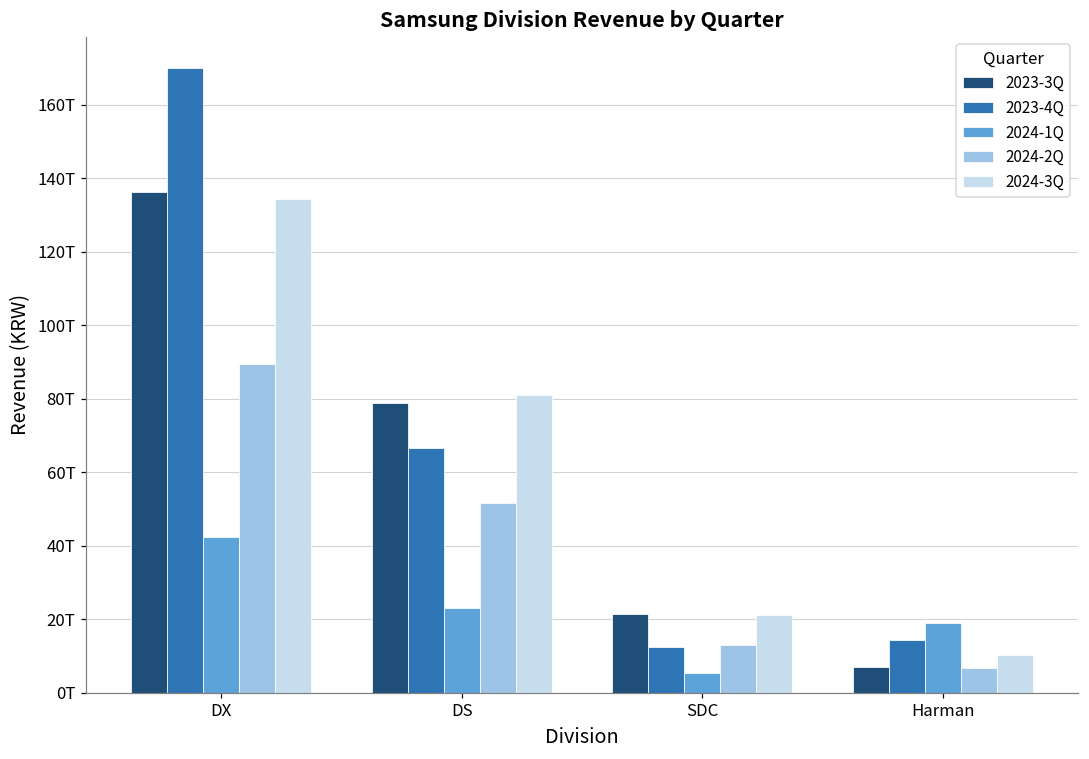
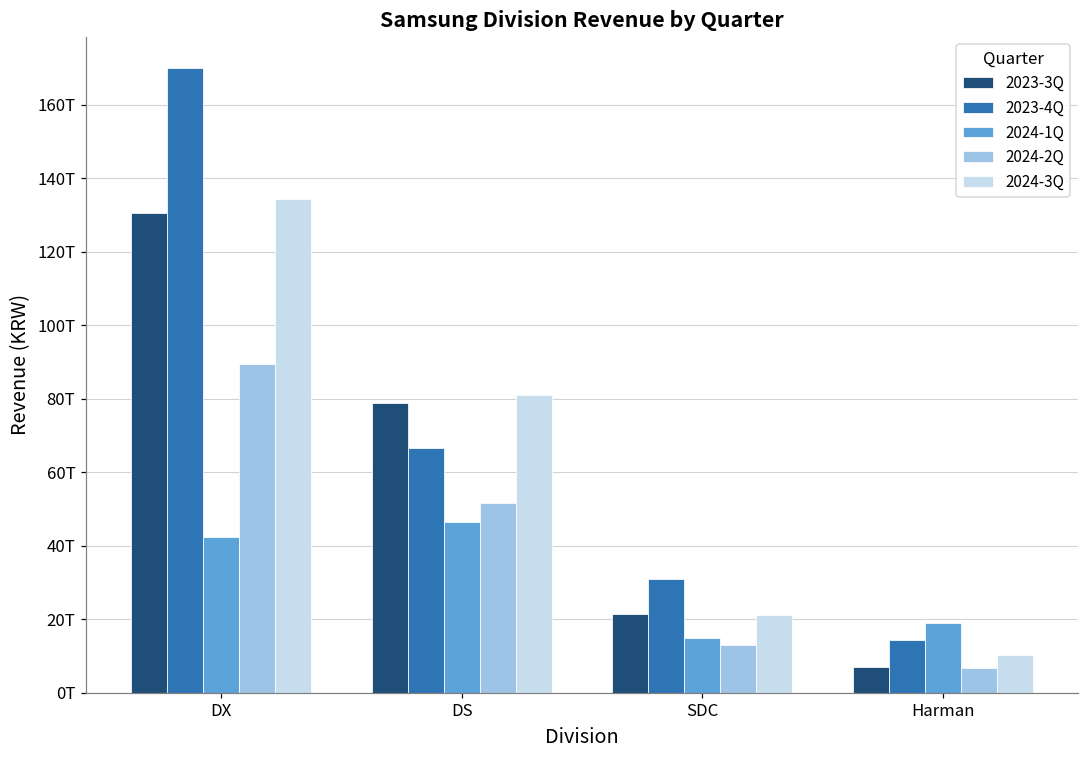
  {
    "2023-3Q": {
-     "DX": "136T",
+     "DX": "130T",
      "DS": "79T",
      "SDC": "21T",
      "Harman": "7T"
    },
    "2023-4Q": {
      "DX": "170T",
      "DS": "67T",
-     "SDC": "13T",
+     "SDC": "31T",
      "Harman": "14T"
    },
    "2024-1Q": {
      "DX": "42T",
-     "DS": "23T",
-     "SDC": "5T",
+     "DS": "46T",
+     "SDC": "15T",
      "Harman": "19T"
    }
  }
